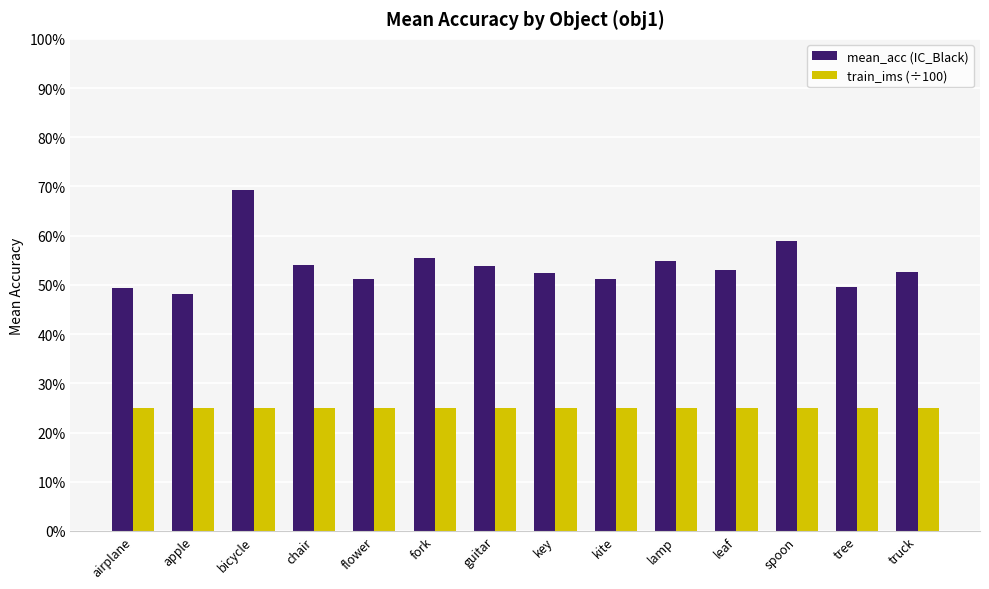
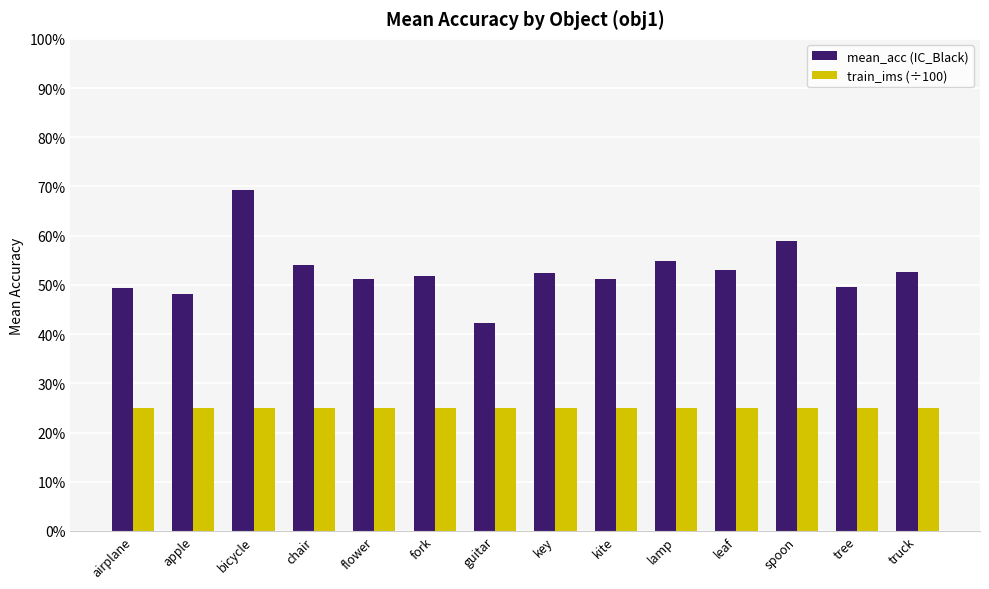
  {
    "mean_acc (IC_Black)": {
      "airplane": "49%",
      "apple": "48%",
      "bicycle": "69%",
      "chair": "54%",
      "flower": "51%",
-     "fork": "56%",
-     "guitar": "54%",
+     "fork": "52%",
+     "guitar": "42%",
      "key": "53%",
      "kite": "51%",
      "lamp": "55%",
      "leaf": "53%",
      "spoon": "59%",
      "tree": "49%",
      "truck": "53%"
    },
    "train_ims (÷100)": {
      "airplane": "25%",
      "apple": "25%",
      "bicycle": "25%",
      "chair": "25%",
      "flower": "25%",
      "fork": "25%",
      "guitar": "25%",
      "key": "25%",
      "kite": "25%",
      "lamp": "25%",
      "leaf": "25%",
      "spoon": "25%",
      "tree": "25%",
      "truck": "25%"
    }
  }
